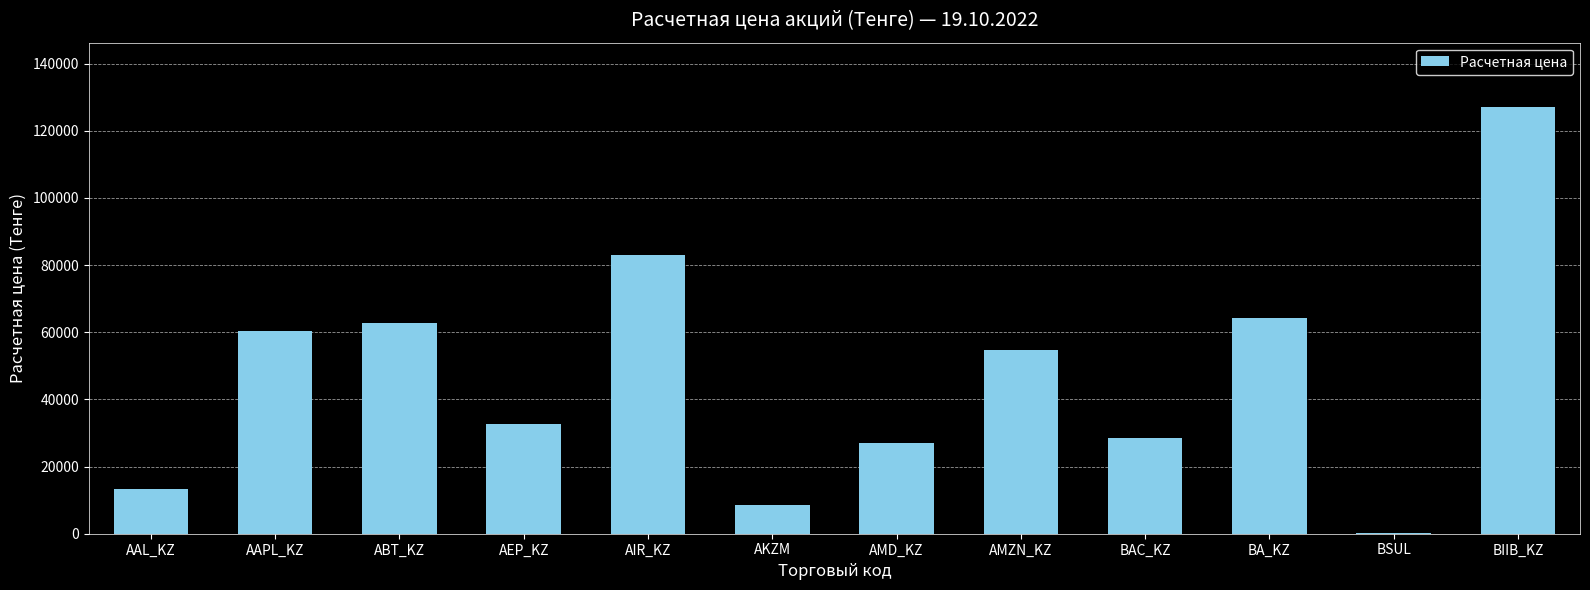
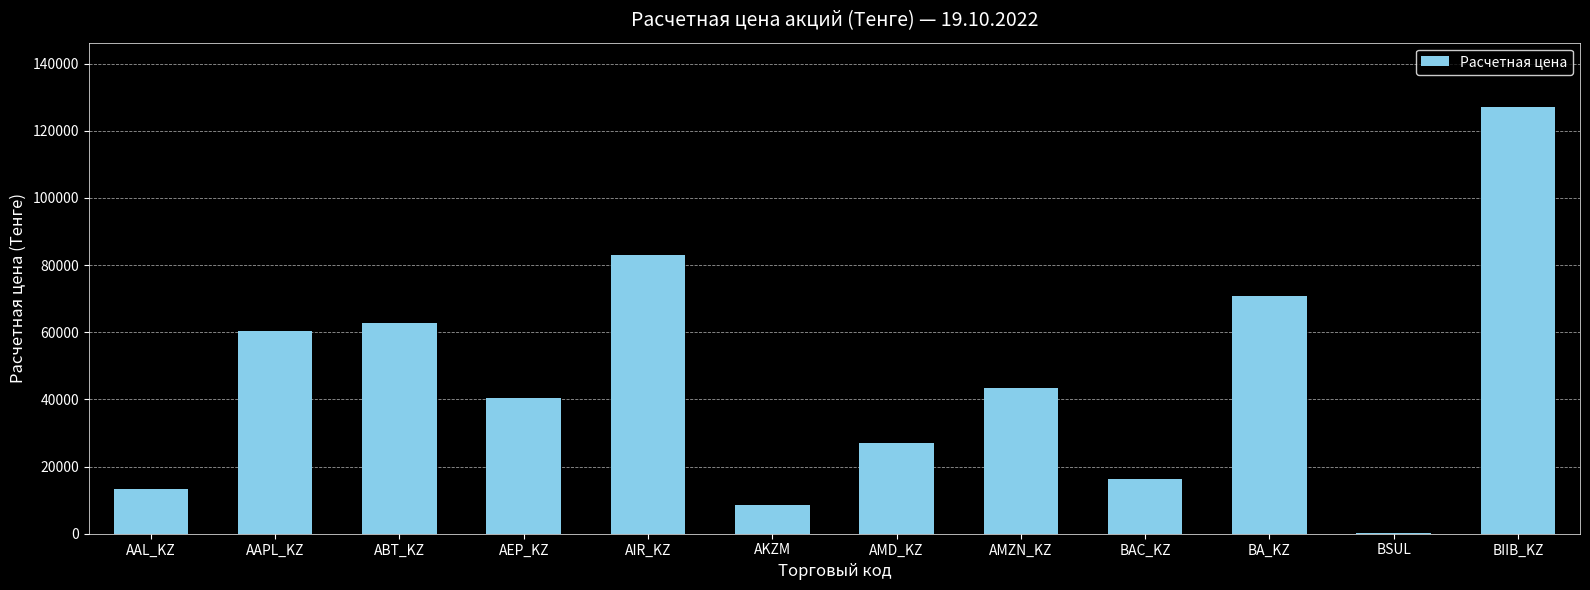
  {
    "AAL_KZ": 13000,
    "AAPL_KZ": 61000,
    "ABT_KZ": 63000,
-   "AEP_KZ": 33000,
+   "AEP_KZ": 40000,
    "AIR_KZ": 83000,
    "AKZM": 9000,
    "AMD_KZ": 27000,
-   "AMZN_KZ": 55000,
-   "BAC_KZ": 29000,
-   "BA_KZ": 64000,
+   "AMZN_KZ": 43000,
+   "BAC_KZ": 16000,
+   "BA_KZ": 71000,
    "BIIB_KZ": 127000
  }
